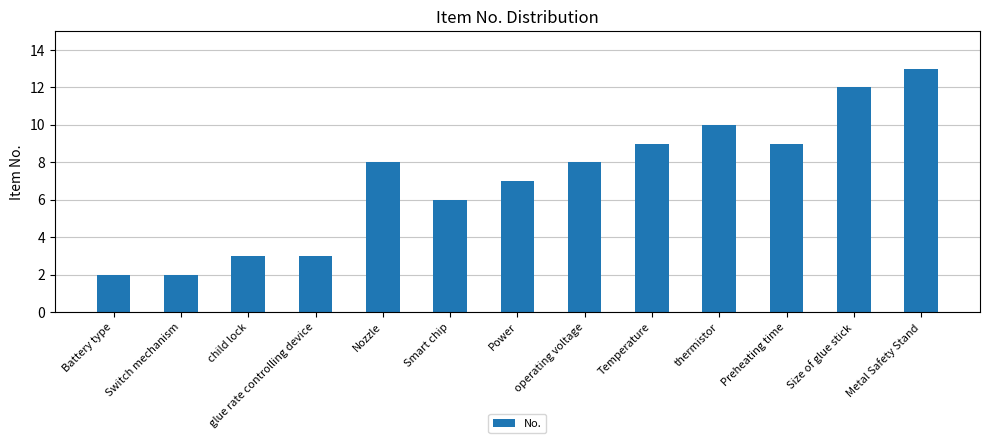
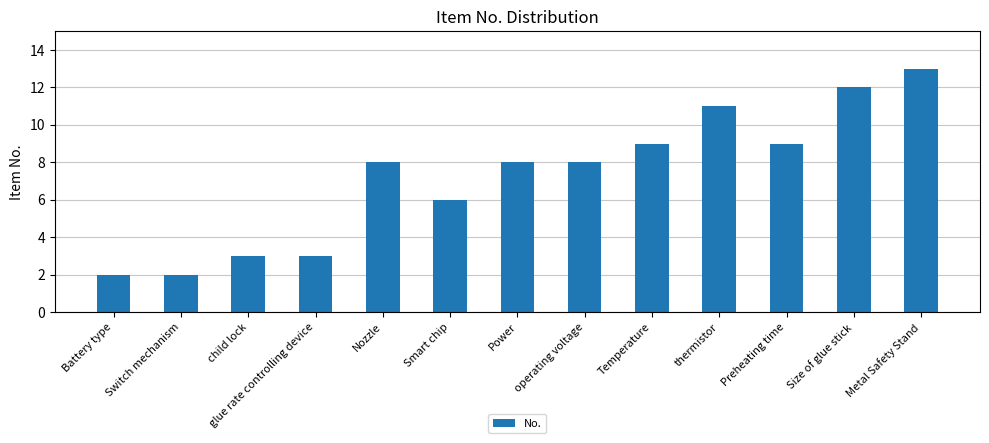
  {
    "Battery type": 2,
    "Switch mechanism": 2,
    "child lock": 3,
    "glue rate controlling device": 3,
    "Nozzle": 8,
    "Smart chip": 6,
-   "Power": 7,
+   "Power": 8,
    "operating voltage": 8,
    "Temperature": 9,
-   "thermistor": 10,
+   "thermistor": 11,
    "Preheating time": 9,
    "Size of glue stick": 12,
    "Metal Safety Stand": 13
  }
